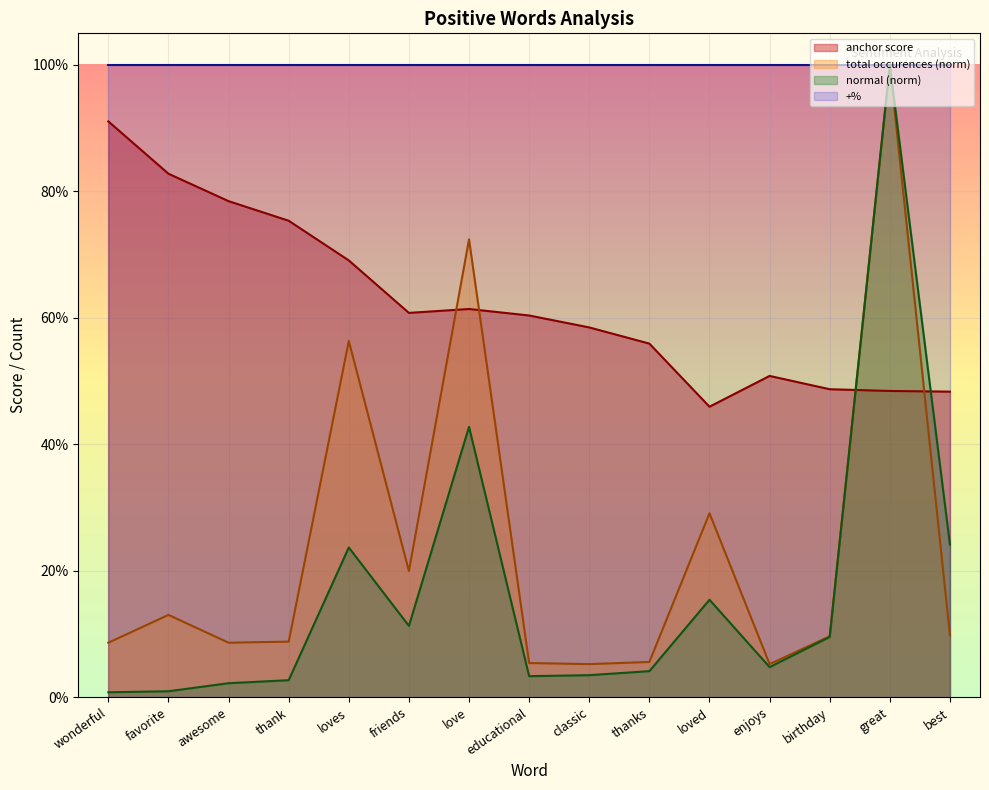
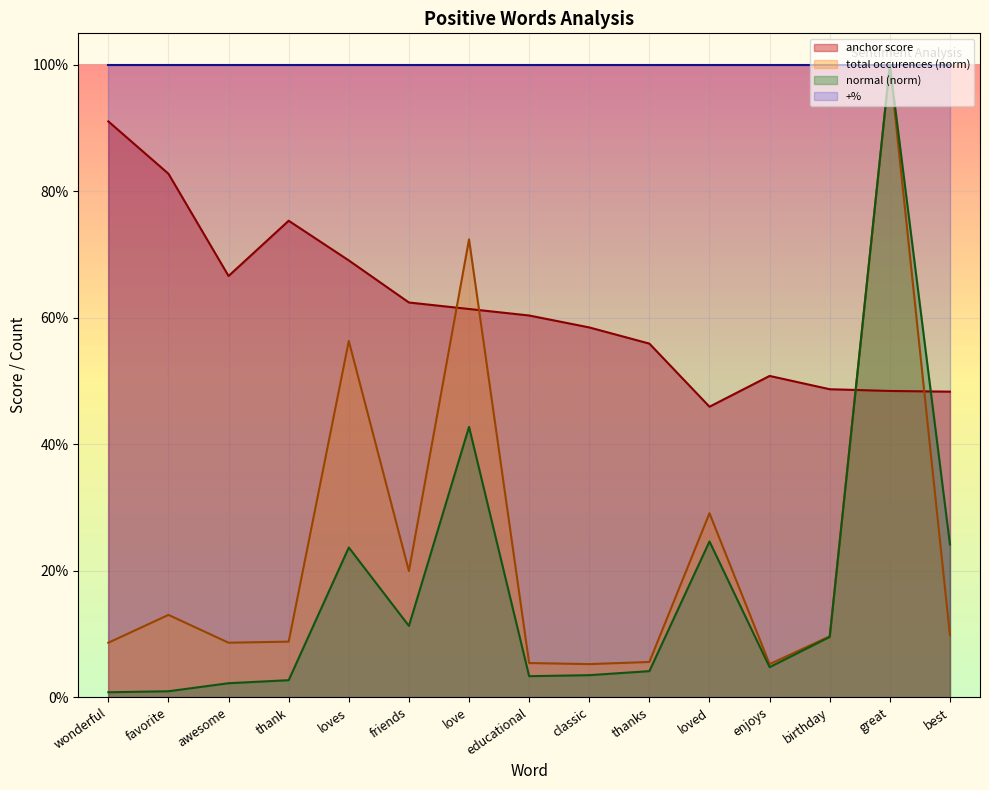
  {
    "anchor score": {
      "wonderful": "91%",
      "favorite": "83%",
-     "awesome": "78%",
+     "awesome": "67%",
      "thank": "75%",
      "loves": "69%",
-     "friends": "61%",
+     "friends": "62%",
      "love": "61%",
      "educational": "60%",
      "classic": "58%",
      "thanks": "56%",
      "loved": "46%",
      "enjoys": "51%",
      "birthday": "49%",
      "great": "48%",
      "best": "48%"
    },
    "total occurences (norm)": {
      "wonderful": "9%",
      "favorite": "13%",
      "awesome": "9%",
      "thank": "9%",
      "loves": "56%",
      "friends": "20%",
      "love": "72%",
      "educational": "5%",
      "classic": "5%",
      "thanks": "6%",
      "loved": "29%",
      "enjoys": "5%",
      "best": "10%"
    },
    "normal (norm)": {
      "wonderful": "1%",
      "favorite": "1%",
      "awesome": "2%",
      "thank": "3%",
      "loves": "24%",
      "friends": "11%",
      "love": "43%",
      "educational": "3%",
      "classic": "3%",
      "thanks": "4%",
-     "loved": "15%",
+     "loved": "25%",
      "enjoys": "5%",
      "best": "24%"
    },
    "+%": {
      "wonderful": "100%",
      "favorite": "100%",
      "awesome": "100%",
      "thank": "100%",
      "loves": "100%",
      "friends": "100%",
      "love": "100%",
      "educational": "100%",
      "classic": "100%",
      "thanks": "100%",
      "loved": "100%",
      "enjoys": "100%"
    }
  }
